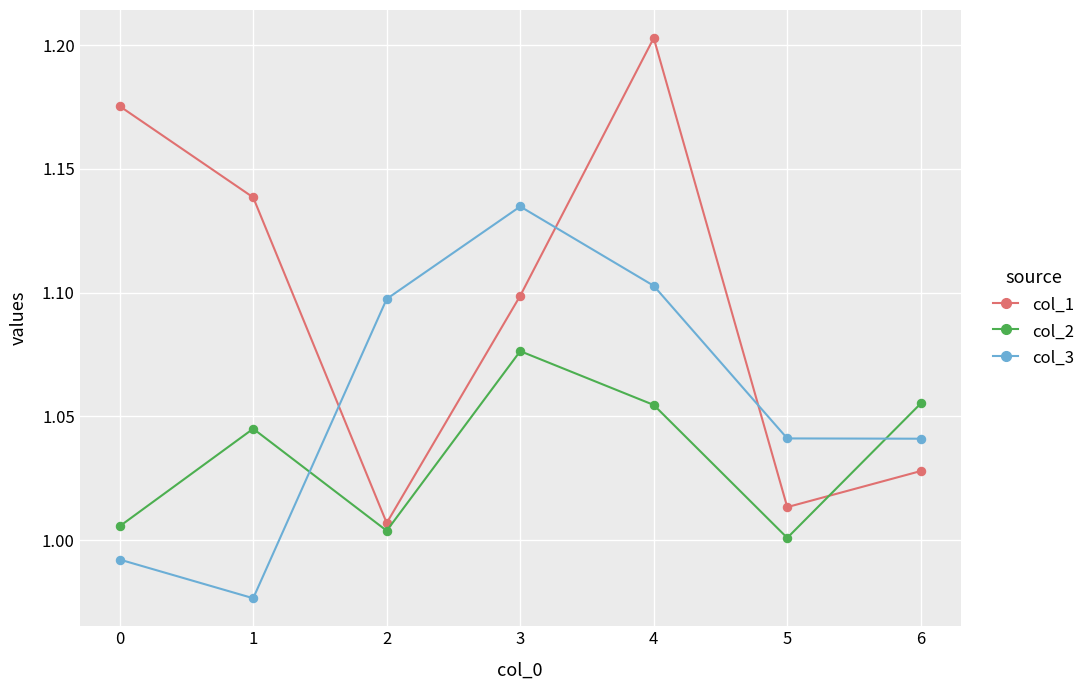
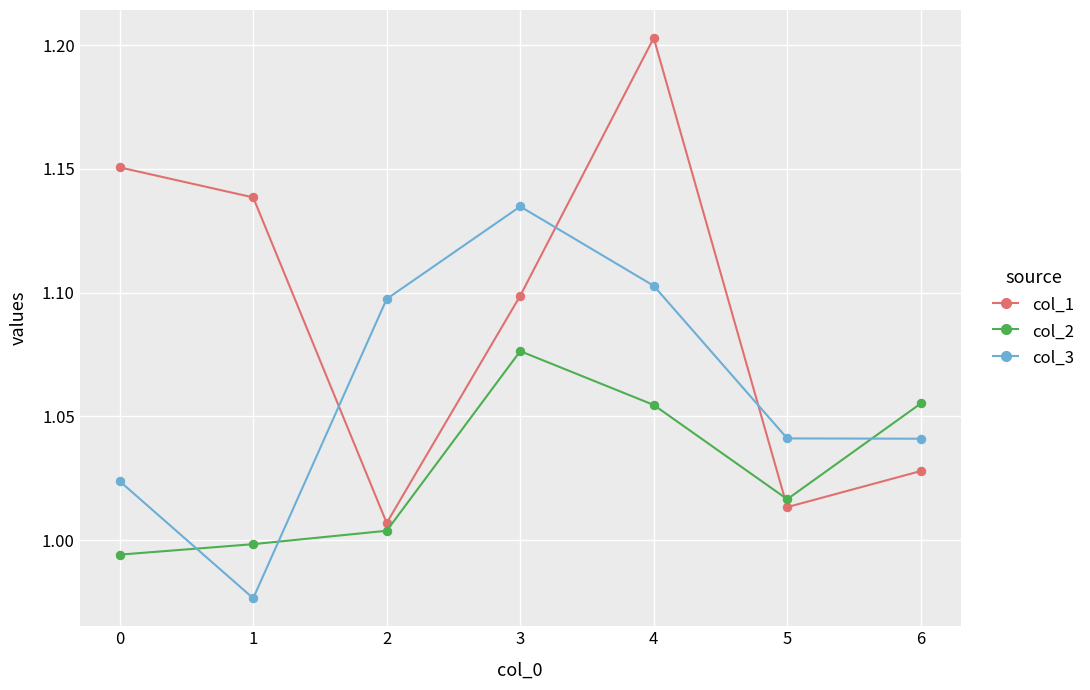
  {
    "col_1": {
-     "0": 1.175,
+     "0": 1.151,
      "1": 1.138,
      "2": 1.007,
      "3": 1.099,
      "4": 1.203,
      "5": 1.013,
      "6": 1.028
    },
    "col_2": {
-     "0": 1.006,
-     "1": 1.045,
+     "0": 0.994,
+     "1": 0.998,
      "2": 1.004,
      "3": 1.076,
      "4": 1.055,
-     "5": 1.001,
+     "5": 1.016,
      "6": 1.055
    },
    "col_3": {
-     "0": 0.992,
+     "0": 1.024,
      "1": 0.976,
      "2": 1.097,
      "3": 1.135,
      "4": 1.103,
      "5": 1.041,
      "6": 1.041
    }
  }
